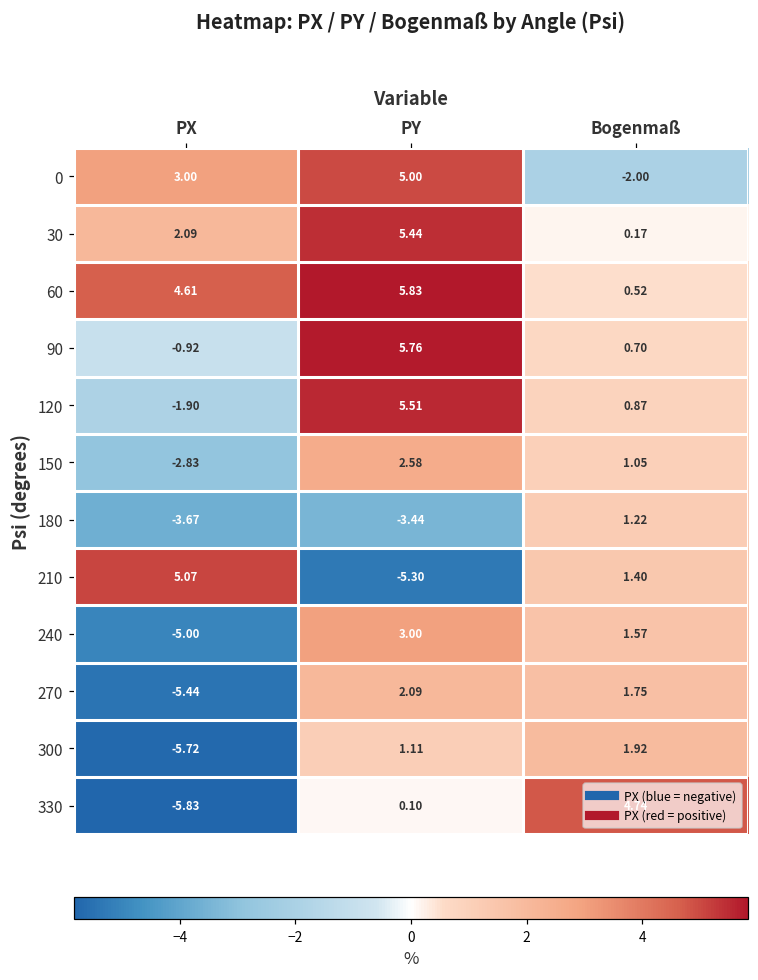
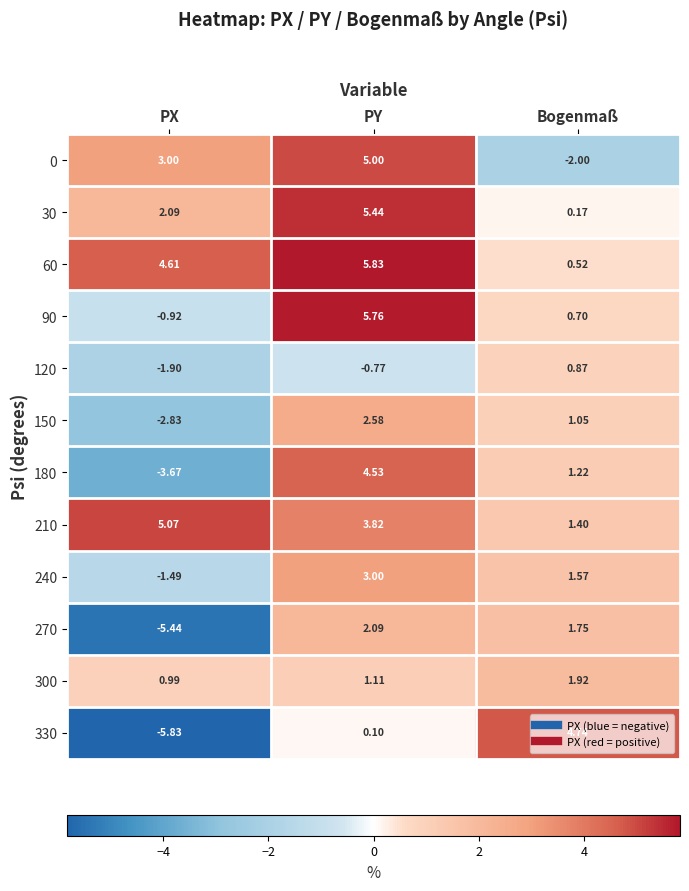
  {
    "0": {
      "PX": 3.00,
      "PY": 5.00,
      "Bogenmaß": -2.00
    },
    "30": {
      "PX": 2.09,
      "PY": 5.44,
      "Bogenmaß": 0.17
    },
    "60": {
      "PX": 4.61,
      "PY": 5.83,
      "Bogenmaß": 0.52
    },
    "90": {
      "PX": -0.92,
      "PY": 5.76,
      "Bogenmaß": 0.70
    },
    "120": {
      "PX": -1.90,
-     "PY": 5.51,
+     "PY": -0.77,
      "Bogenmaß": 0.87
    },
    "150": {
      "PX": -2.83,
      "PY": 2.58,
      "Bogenmaß": 1.05
    },
    "180": {
      "PX": -3.67,
-     "PY": -3.44,
+     "PY": 4.53,
      "Bogenmaß": 1.22
    },
    "210": {
      "PX": 5.07,
-     "PY": -5.30,
+     "PY": 3.82,
      "Bogenmaß": 1.40
    },
    "240": {
-     "PX": -5.00,
+     "PX": -1.49,
      "PY": 3.00,
      "Bogenmaß": 1.57
    },
    "270": {
      "PX": -5.44,
      "PY": 2.09,
      "Bogenmaß": 1.75
    },
    "300": {
-     "PX": -5.72,
+     "PX": 0.99,
      "PY": 1.11,
      "Bogenmaß": 1.92
    },
    "330": {
      "PX": -5.83,
      "PY": 0.10
    }
  }
